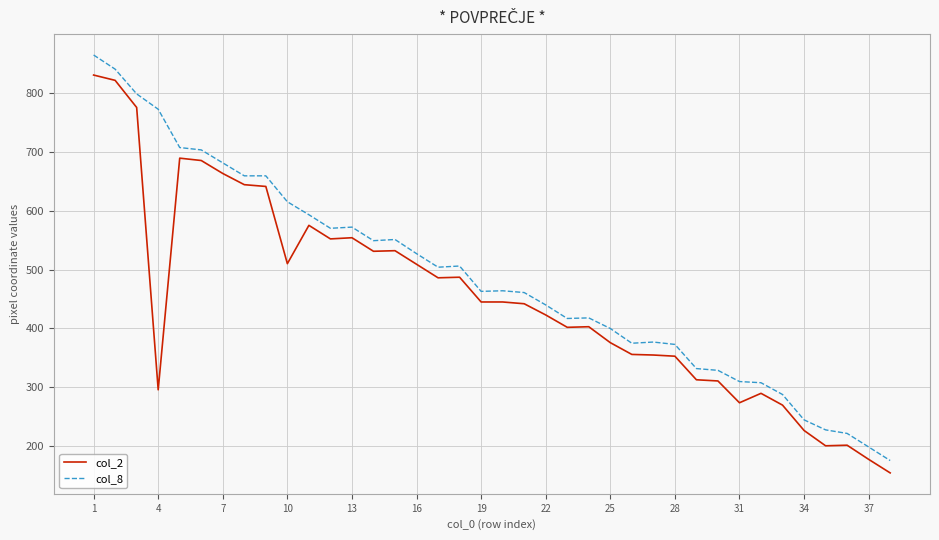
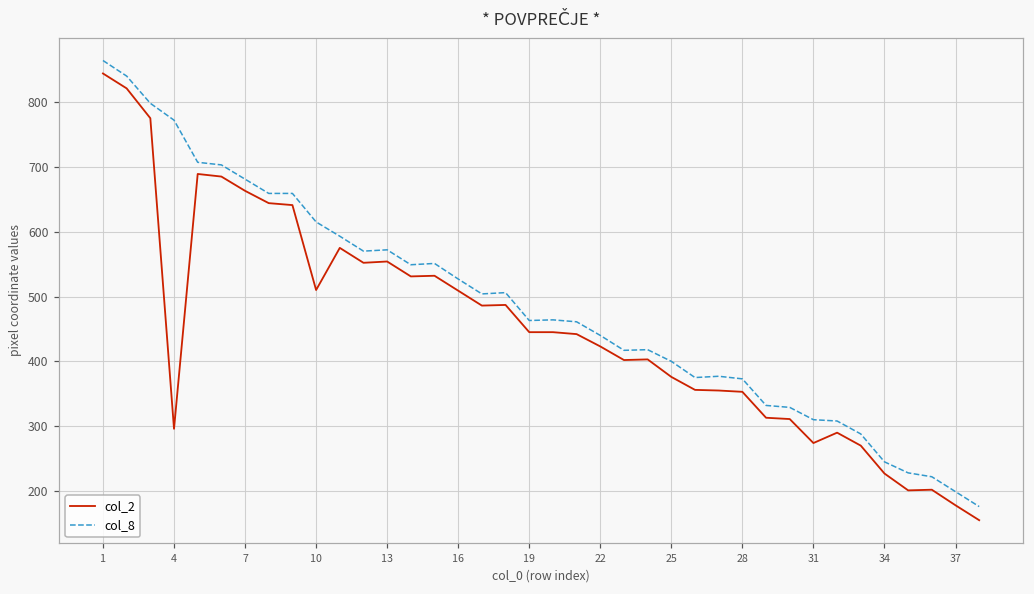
  {
    "col_2": {
-     "1": 830,
+     "1": 840,
      "4": 300,
      "7": 660,
      "10": 510,
      "13": 550,
      "16": 510,
      "19": 450,
      "22": 420,
      "25": 380,
      "28": 350,
      "31": 270,
      "34": 230,
      "37": 180
    },
    "col_8": {
      "1": 860,
      "4": 770,
      "7": 680,
      "10": 620,
      "13": 570,
      "16": 530,
      "19": 460,
      "22": 440,
      "25": 400,
      "28": 370,
      "31": 310,
      "34": 250,
      "37": 200
    }
  }
